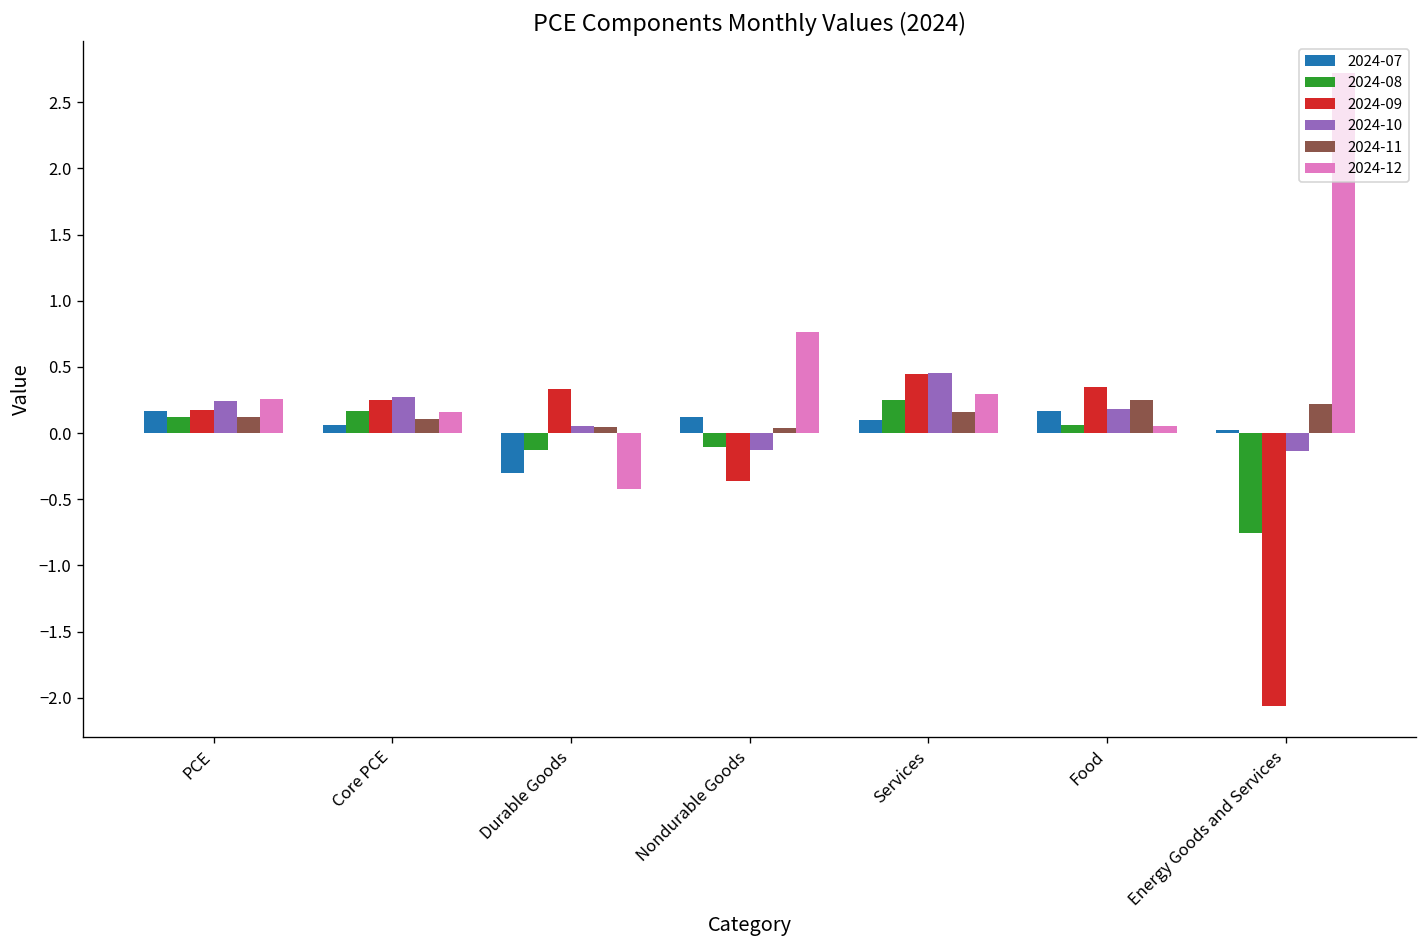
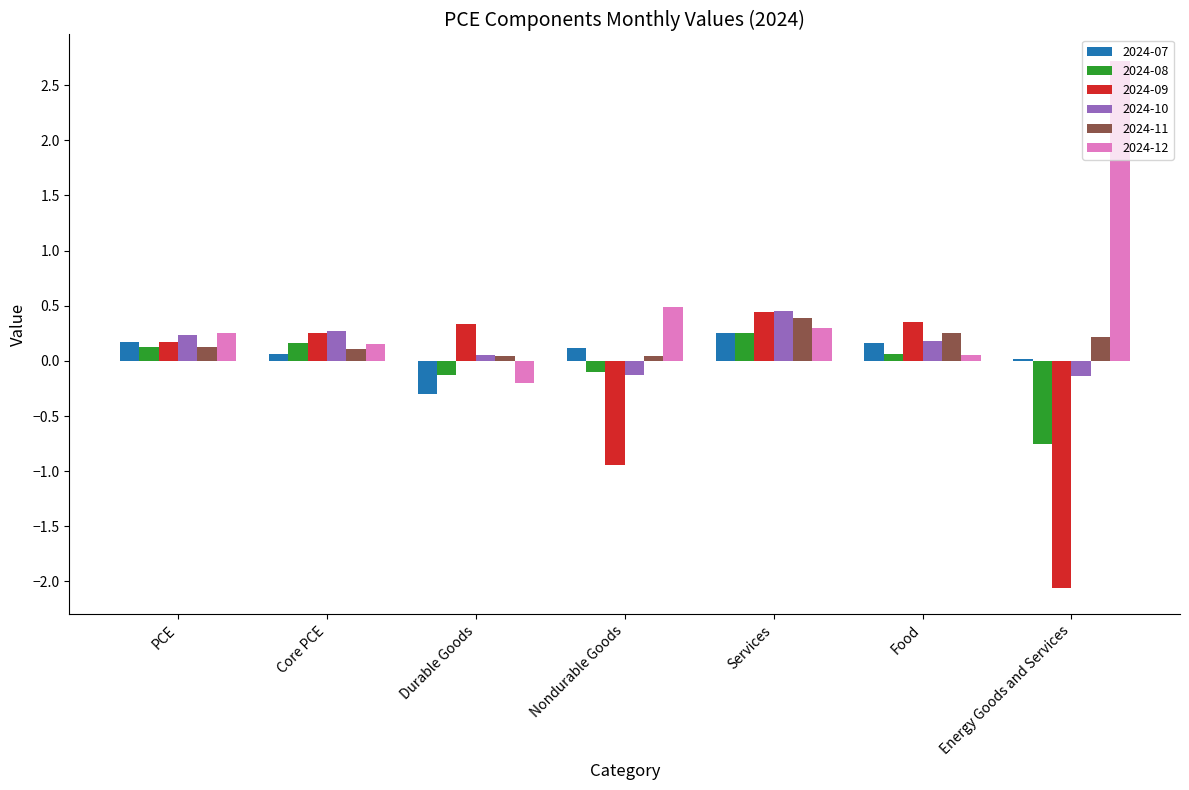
  {
    "2024-07": {
      "PCE": 0.17,
      "Core PCE": 0.06,
      "Durable Goods": -0.30,
      "Nondurable Goods": 0.12,
-     "Services": 0.10,
+     "Services": 0.26,
      "Food": 0.16
    },
    "2024-08": {
      "PCE": 0.12,
      "Core PCE": 0.17,
      "Durable Goods": -0.13,
      "Nondurable Goods": -0.10,
      "Services": 0.25,
      "Food": 0.06,
      "Energy Goods and Services": -0.75
    },
    "2024-09": {
      "PCE": 0.17,
      "Core PCE": 0.25,
      "Durable Goods": 0.33,
-     "Nondurable Goods": -0.36,
+     "Nondurable Goods": -0.95,
      "Services": 0.45,
      "Food": 0.35,
      "Energy Goods and Services": -2.06
    },
    "2024-10": {
      "PCE": 0.24,
      "Core PCE": 0.27,
      "Durable Goods": 0.06,
      "Nondurable Goods": -0.13,
      "Services": 0.45,
      "Food": 0.18,
      "Energy Goods and Services": -0.14
    },
    "2024-11": {
      "PCE": 0.12,
      "Core PCE": 0.11,
      "Durable Goods": 0.04,
      "Nondurable Goods": 0.04,
-     "Services": 0.16,
+     "Services": 0.39,
      "Food": 0.25,
      "Energy Goods and Services": 0.22
    },
    "2024-12": {
      "PCE": 0.26,
      "Core PCE": 0.16,
-     "Durable Goods": -0.42,
-     "Nondurable Goods": 0.77,
+     "Durable Goods": -0.20,
+     "Nondurable Goods": 0.48,
      "Services": 0.30,
      "Food": 0.05
    }
  }
